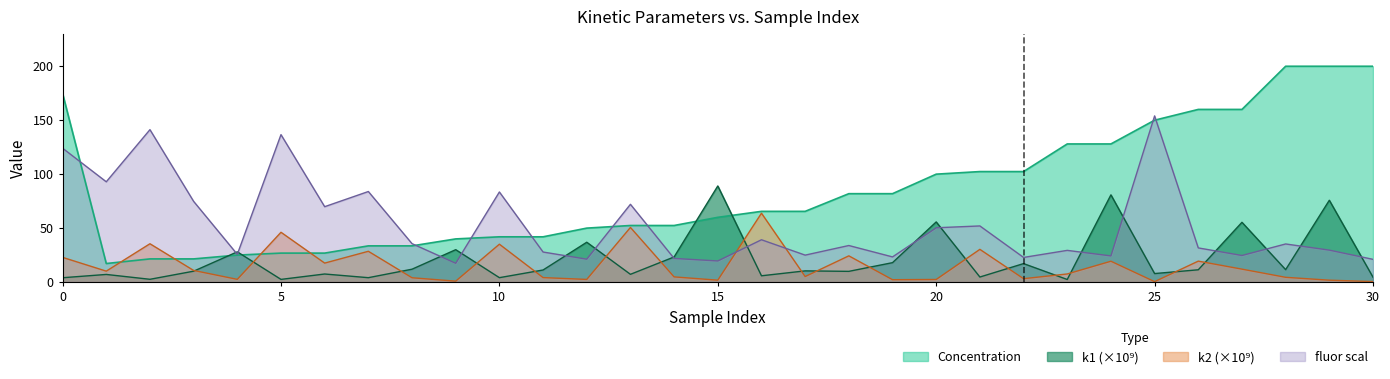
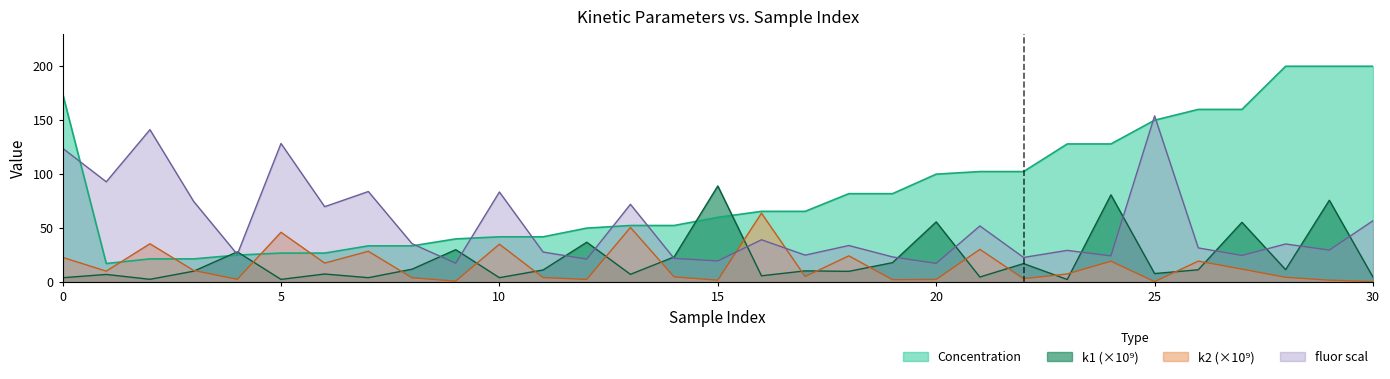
  {
    "Concentration": {
      "0": 175,
      "5": 27,
      "10": 42,
      "15": 60,
      "20": 100,
      "25": 150,
      "30": 200
    },
    "k1 (×10⁹)": {
      "0": 4,
      "5": 2,
      "10": 4,
      "15": 89,
      "20": 56,
      "25": 8,
      "30": 5
    },
    "k2 (×10⁹)": {
      "0": 23,
      "5": 46,
      "10": 35,
      "15": 2,
      "20": 2,
      "25": 0,
      "30": 0
    },
    "fluor scal": {
      "0": 124,
-     "5": 137,
+     "5": 128,
      "10": 83,
      "15": 20,
-     "20": 50,
+     "20": 17,
      "25": 154,
-     "30": 21
+     "30": 57
    }
  }
